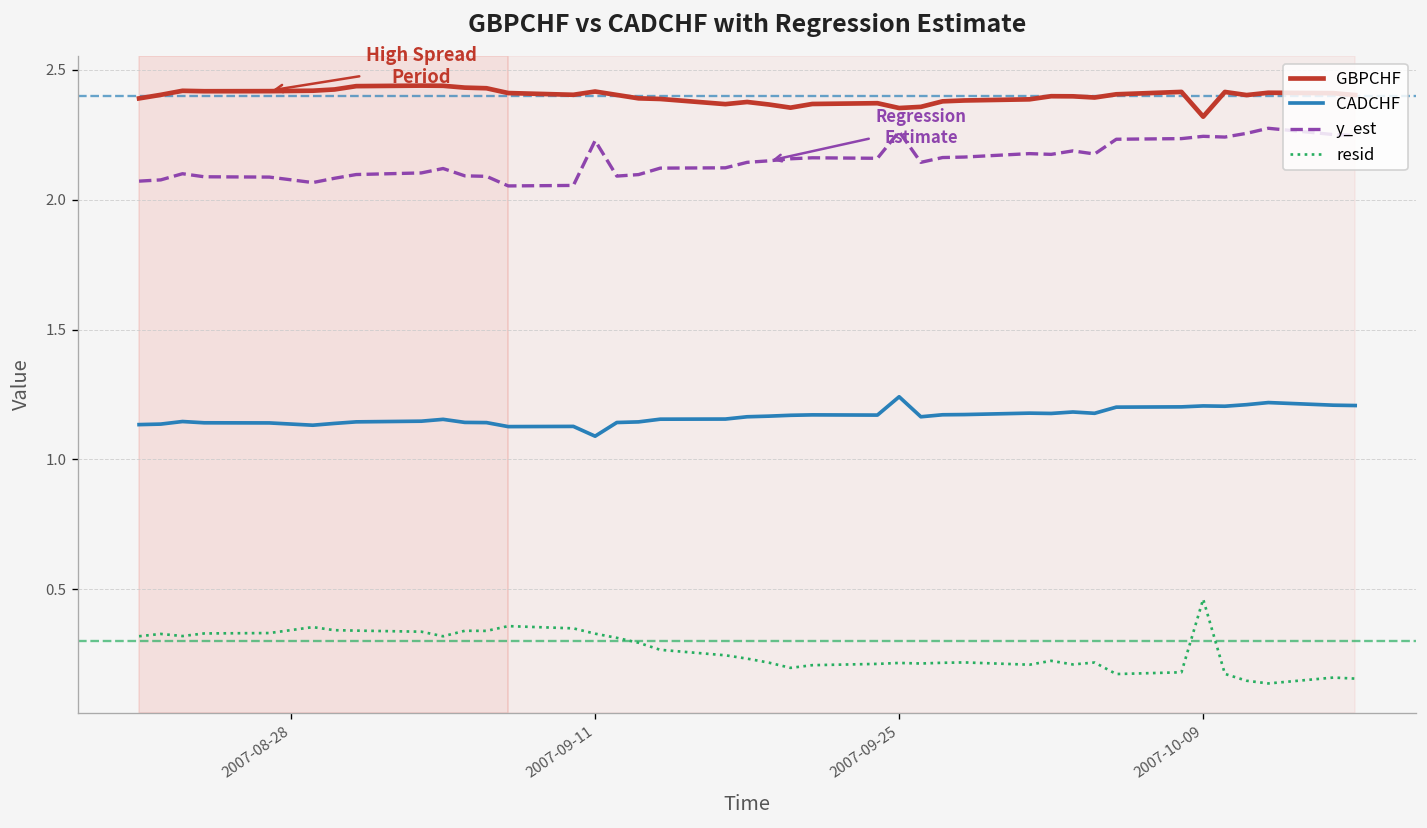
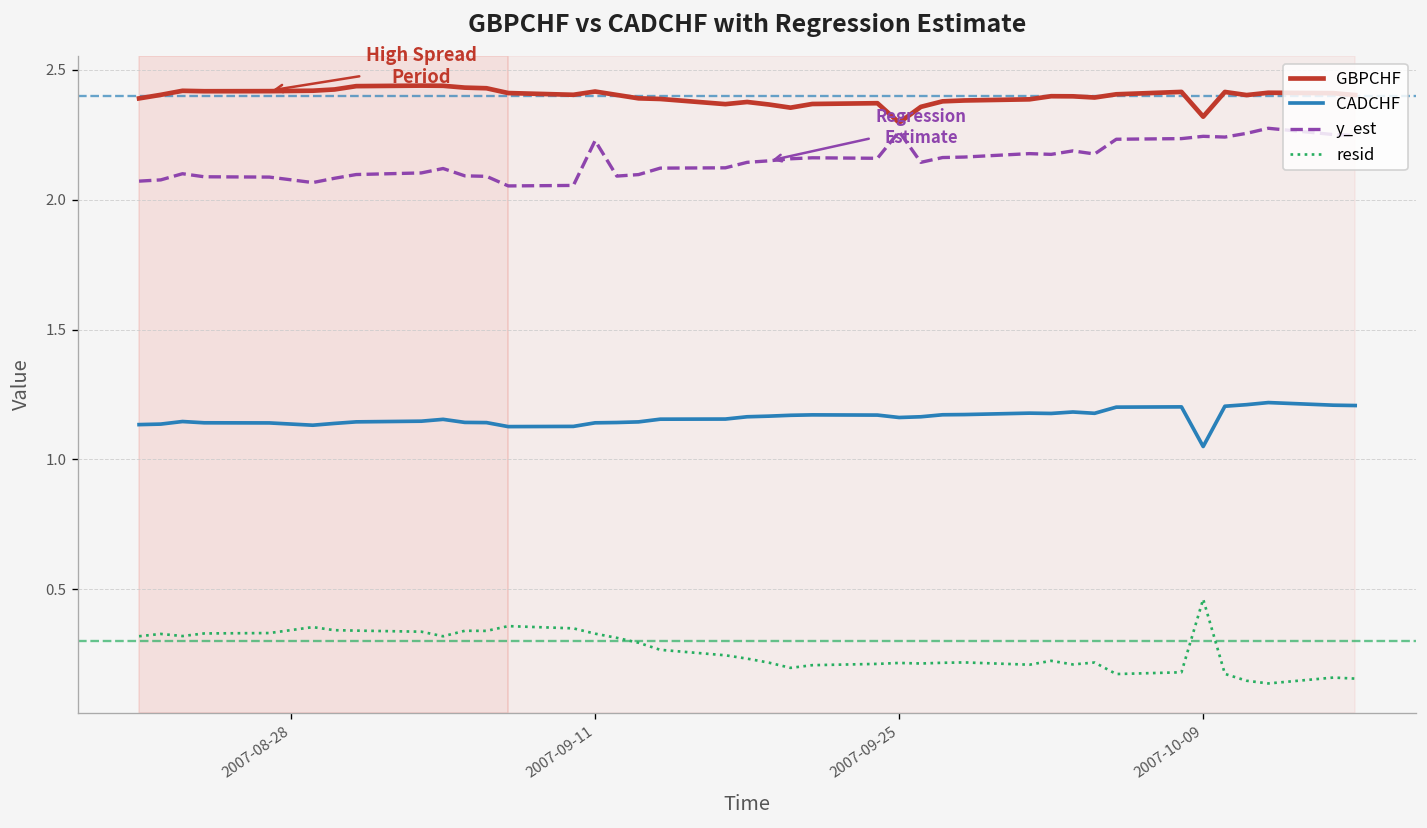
  {
    "GBPCHF": {
      "2007-09-11": 2.42,
-     "2007-09-25": 2.35,
+     "2007-09-25": 2.30,
      "2007-10-09": 2.32
    },
    "CADCHF": {
-     "2007-09-11": 1.09,
-     "2007-09-25": 1.24,
-     "2007-10-09": 1.21
+     "2007-09-11": 1.14,
+     "2007-09-25": 1.16,
+     "2007-10-09": 1.05
    },
    "y_est": {
      "2007-09-11": 2.23,
      "2007-09-25": 2.26,
      "2007-10-09": 2.24
    },
    "resid": {
      "2007-09-11": 0.33,
      "2007-09-25": 0.22,
      "2007-10-09": 0.46
    }
  }
